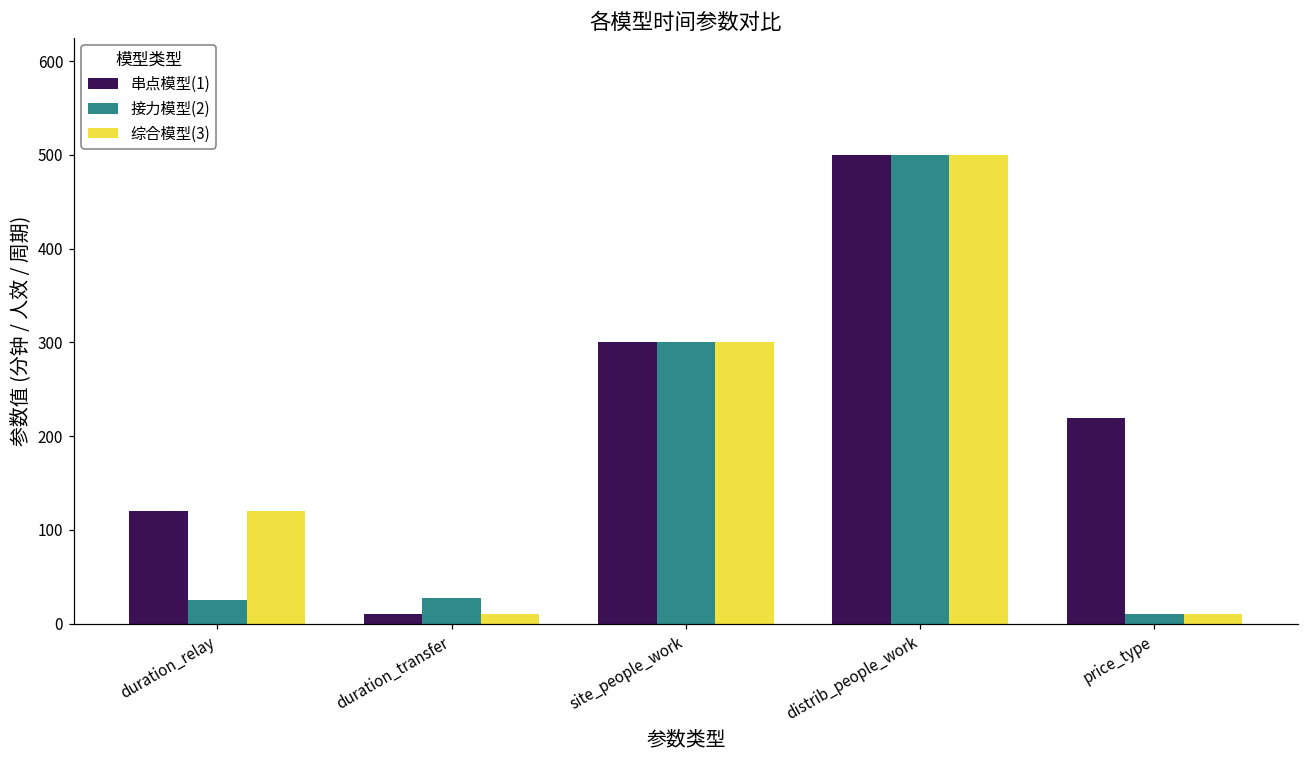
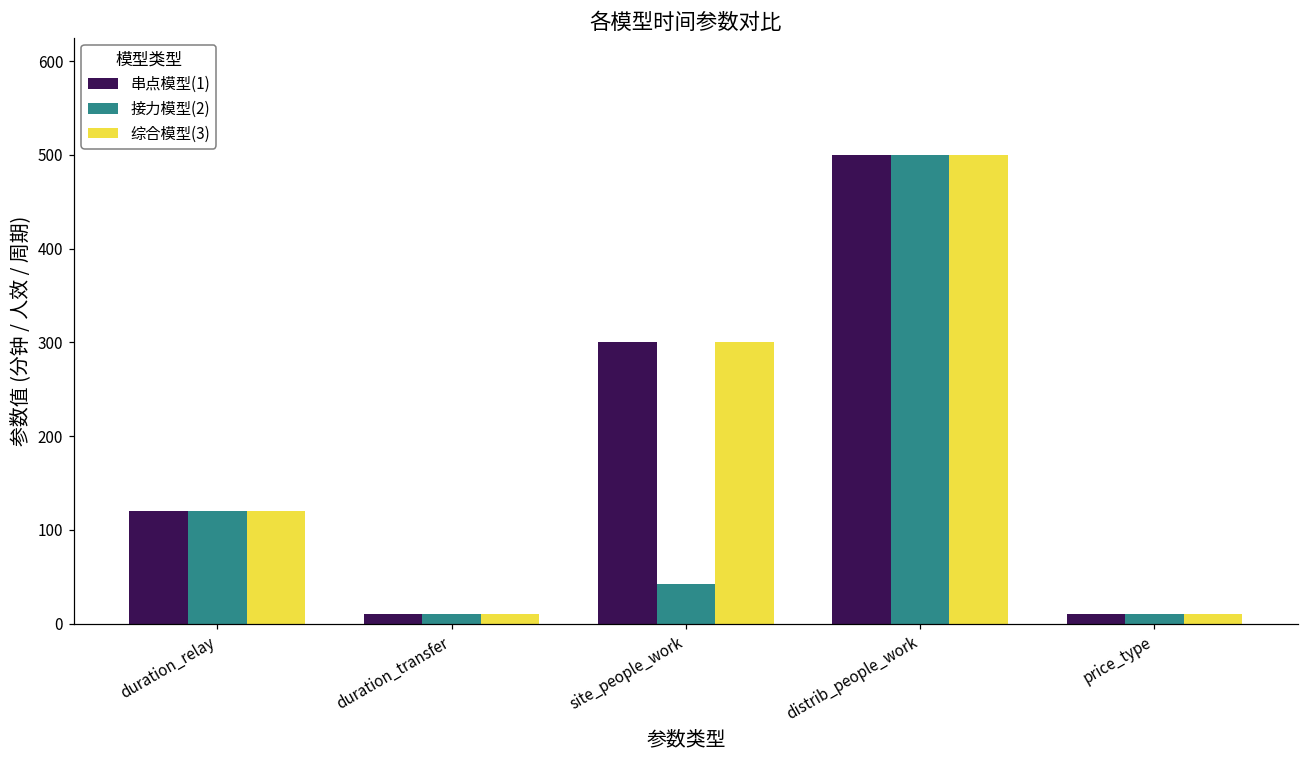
  {
    "串点模型(1)": {
      "duration_relay": 120,
      "duration_transfer": 10,
      "site_people_work": 300,
      "distrib_people_work": 500,
-     "price_type": 220
+     "price_type": 10
    },
    "接力模型(2)": {
-     "duration_relay": 30,
-     "duration_transfer": 30,
-     "site_people_work": 300,
+     "duration_relay": 120,
+     "duration_transfer": 10,
+     "site_people_work": 40,
      "distrib_people_work": 500,
      "price_type": 10
    },
    "综合模型(3)": {
      "duration_relay": 120,
      "duration_transfer": 10,
      "site_people_work": 300,
      "distrib_people_work": 500,
      "price_type": 10
    }
  }
